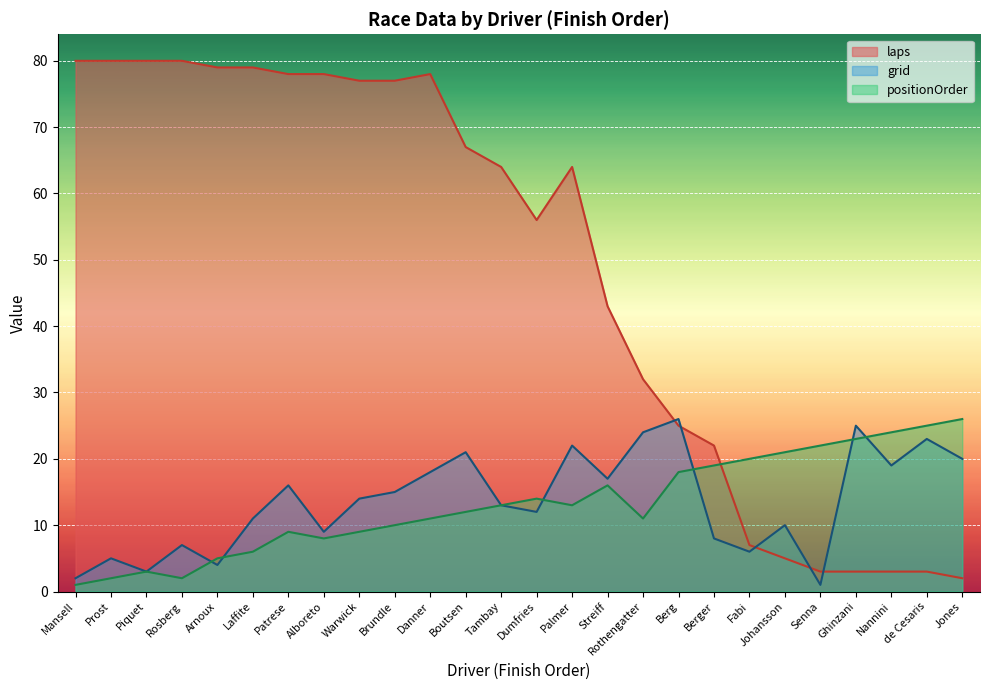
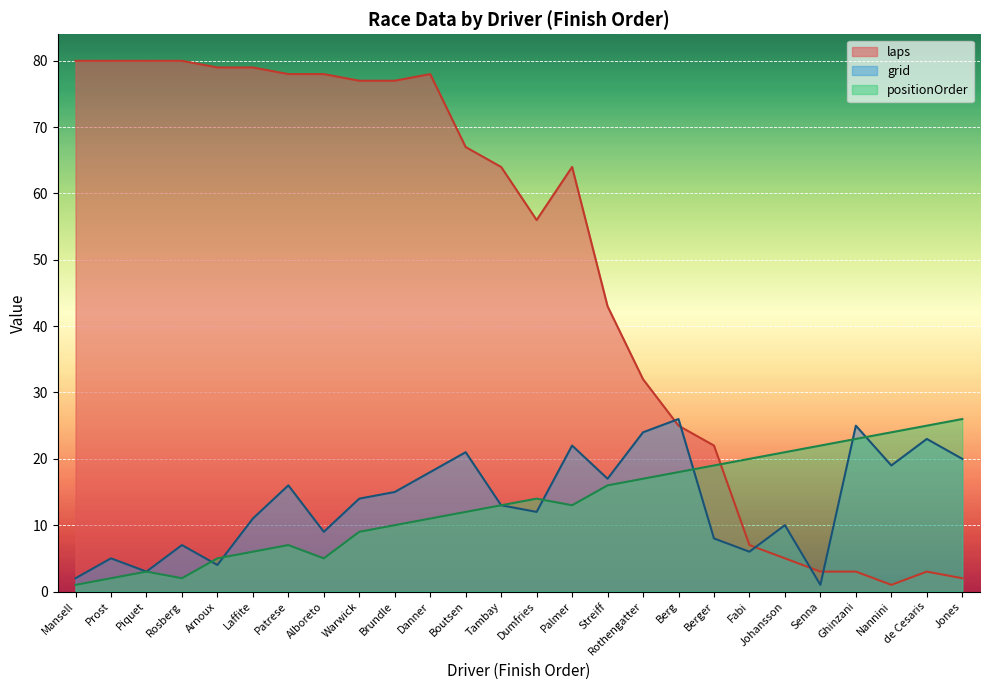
  {
    "laps": {
      "Mansell": 80,
      "Prost": 80,
      "Piquet": 80,
      "Rosberg": 80,
      "Arnoux": 79,
      "Laffite": 79,
      "Patrese": 78,
      "Alboreto": 78,
      "Warwick": 77,
      "Brundle": 77,
      "Danner": 78,
      "Boutsen": 67,
      "Tambay": 64,
      "Dumfries": 56,
      "Palmer": 64,
      "Streiff": 43,
      "Rothengatter": 32,
      "Berg": 25,
      "Berger": 22,
      "Fabi": 7,
      "Johansson": 5,
      "Senna": 3,
      "Ghinzani": 3,
-     "Nannini": 3,
+     "Nannini": 1,
      "de Cesaris": 3,
      "Jones": 2
    },
    "grid": {
      "Mansell": 2,
      "Prost": 5,
      "Rosberg": 7,
      "Arnoux": 4,
      "Laffite": 11,
      "Patrese": 16,
      "Alboreto": 9,
      "Warwick": 14,
      "Brundle": 15,
      "Danner": 18,
      "Boutsen": 21,
      "Dumfries": 12,
      "Palmer": 22,
      "Streiff": 17,
      "Rothengatter": 24,
      "Berg": 26,
      "Berger": 8,
      "Fabi": 6,
      "Johansson": 10,
      "Senna": 1,
      "Ghinzani": 25,
      "Nannini": 19,
      "de Cesaris": 23,
      "Jones": 20
    },
    "positionOrder": {
      "Mansell": 1,
      "Prost": 2,
      "Rosberg": 2,
      "Arnoux": 5,
      "Laffite": 6,
-     "Patrese": 9,
-     "Alboreto": 8,
+     "Patrese": 7,
+     "Alboreto": 5,
      "Warwick": 9,
      "Brundle": 10,
      "Danner": 11,
      "Boutsen": 12,
      "Dumfries": 14,
      "Palmer": 13,
      "Streiff": 16,
-     "Rothengatter": 11,
+     "Rothengatter": 17,
      "Berg": 18,
      "Berger": 19,
      "Fabi": 20,
      "Johansson": 21,
      "Senna": 22,
      "Ghinzani": 23,
      "Nannini": 24,
      "de Cesaris": 25,
      "Jones": 26
    }
  }
